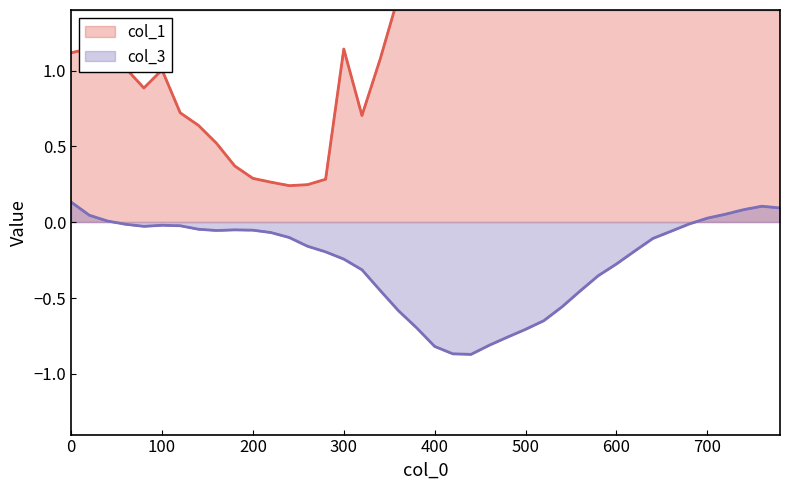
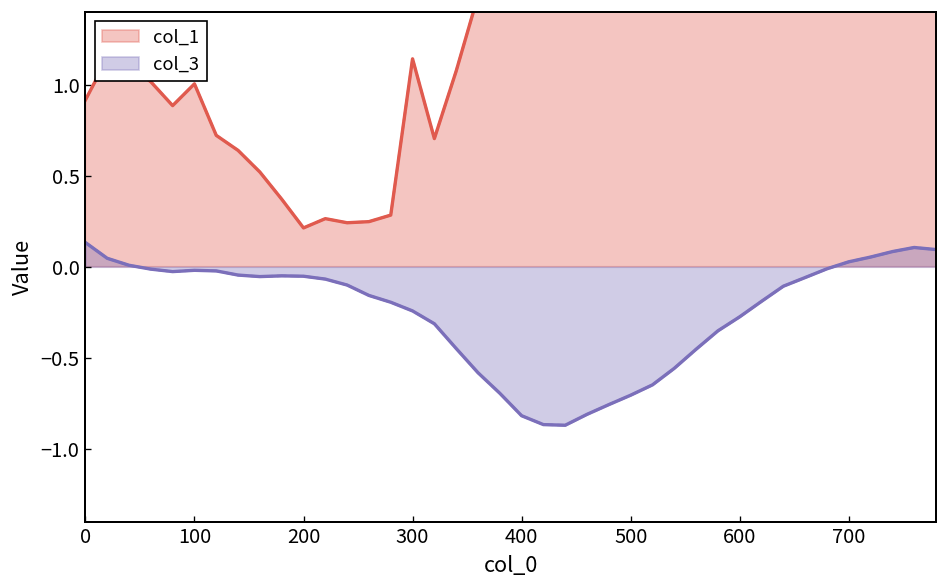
  {
    "col_1": {
-     "0": 1.12,
-     "200": 0.29,
+     "0": 0.92,
+     "200": 0.21,
      "300": 1.14
    }
  }
